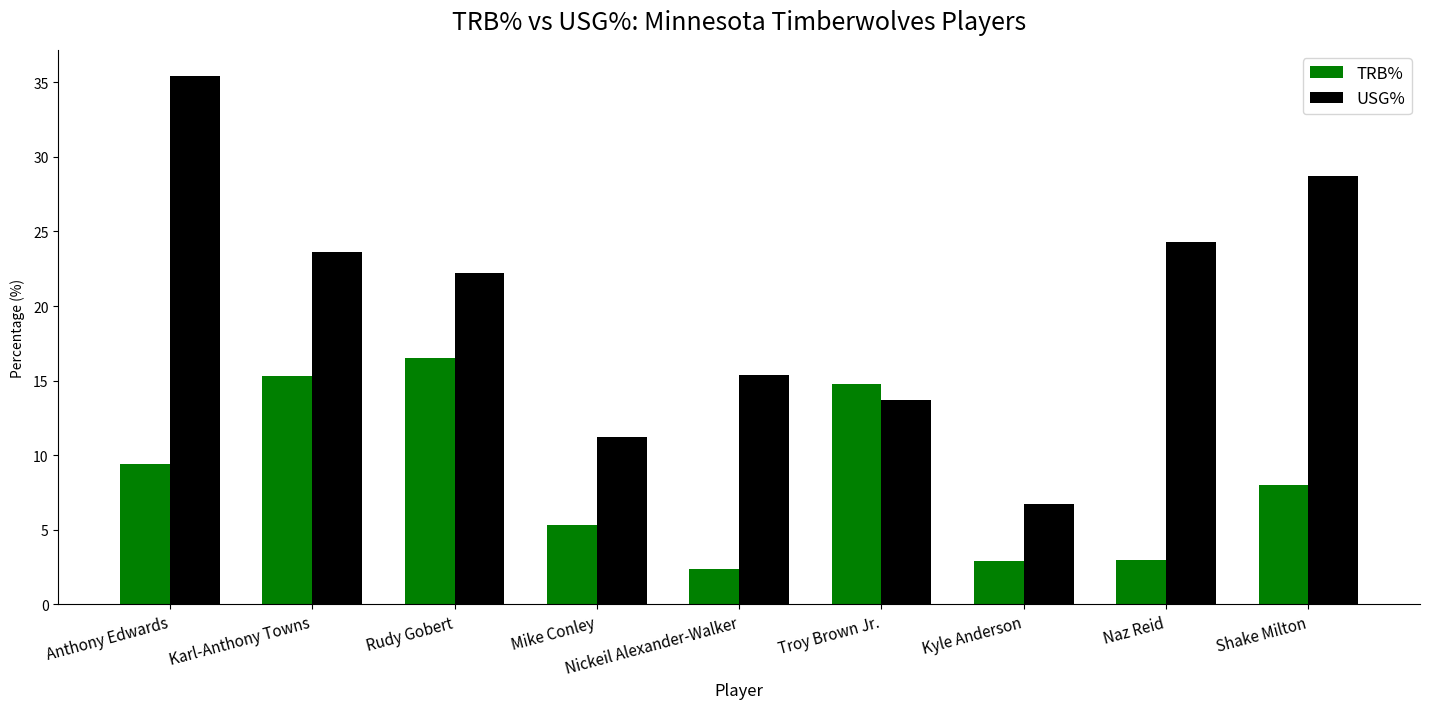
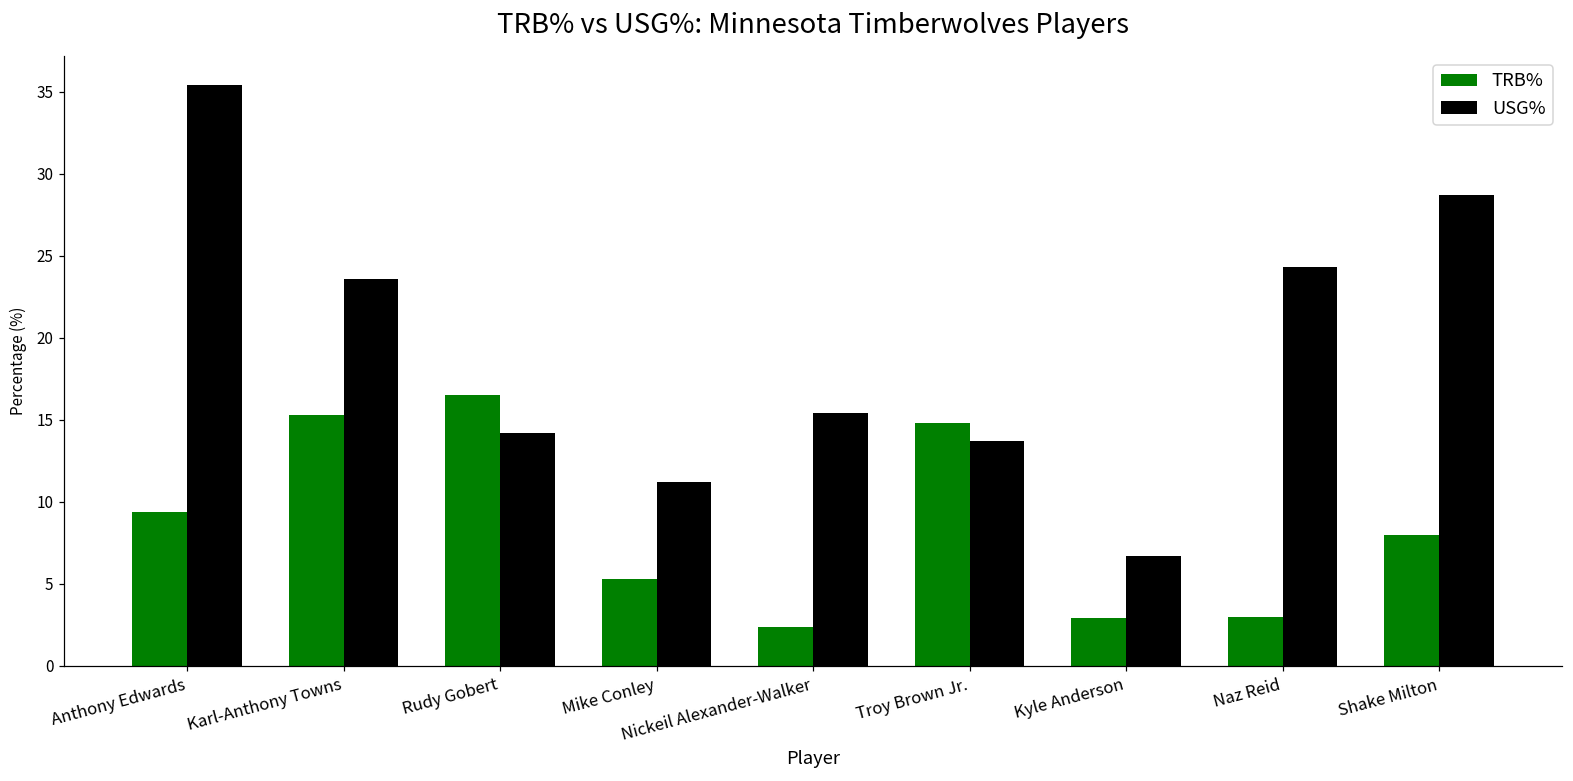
  {
    "TRB%": {
      "Anthony Edwards": 9.4,
      "Karl-Anthony Towns": 15.3,
      "Rudy Gobert": 16.5,
      "Mike Conley": 5.3,
      "Nickeil Alexander-Walker": 2.4,
      "Troy Brown Jr.": 14.8,
      "Kyle Anderson": 2.9,
      "Naz Reid": 3.0,
      "Shake Milton": 8.0
    },
    "USG%": {
      "Anthony Edwards": 35.4,
      "Karl-Anthony Towns": 23.6,
-     "Rudy Gobert": 22.2,
+     "Rudy Gobert": 14.2,
      "Mike Conley": 11.2,
      "Nickeil Alexander-Walker": 15.4,
      "Troy Brown Jr.": 13.7,
      "Kyle Anderson": 6.7,
      "Naz Reid": 24.3,
      "Shake Milton": 28.7
    }
  }
